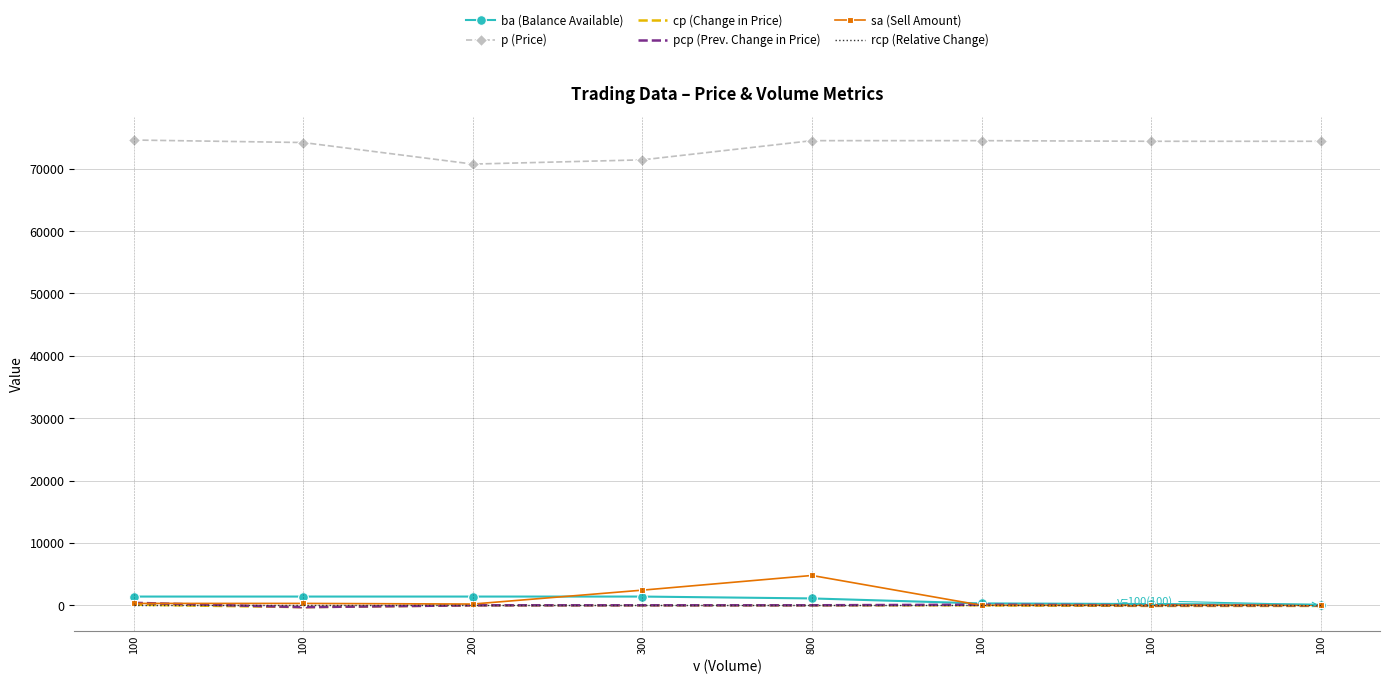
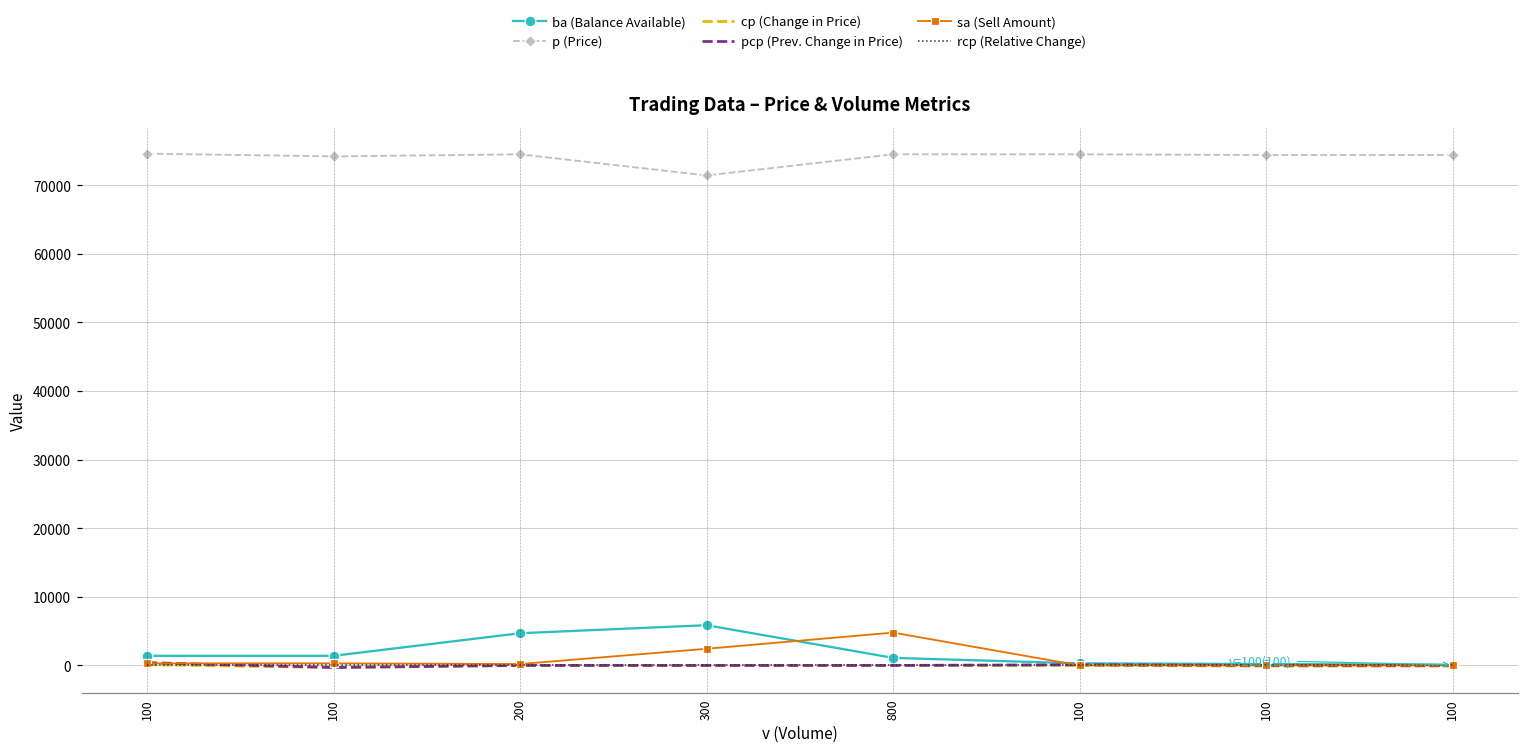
  {
    "ba (Balance Available)": {
-     "200": 1000,
-     "300": 1000,
+     "200": 5000,
+     "300": 6000,
      "800": 1000
    },
    "p (Price)": {
-     "200": 71000,
+     "200": 75000,
      "300": 71000,
      "800": 75000
    },
    "sa (Sell Amount)": {
      "300": 2000,
      "800": 5000
    }
  }
